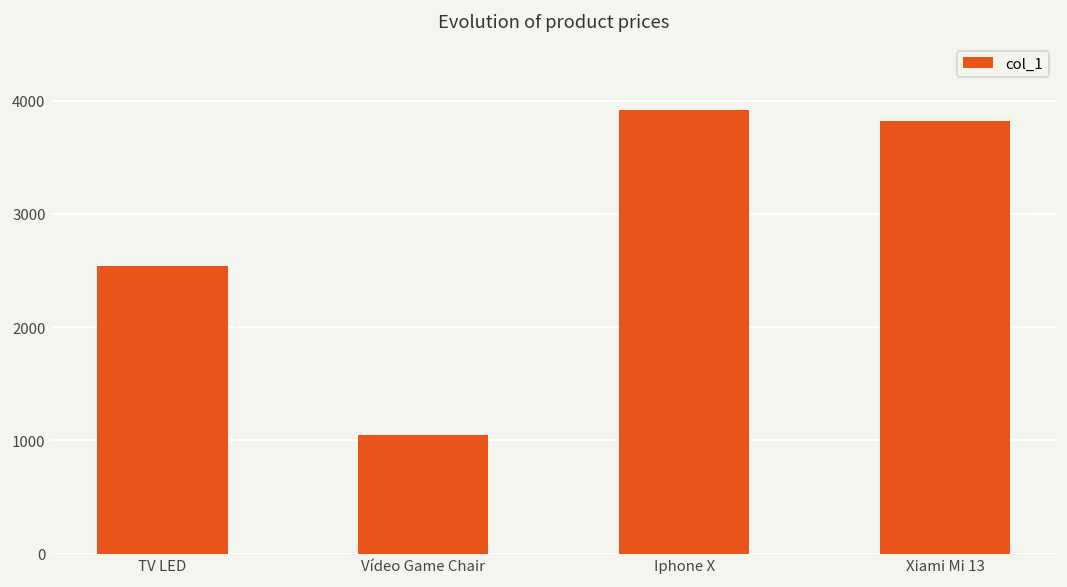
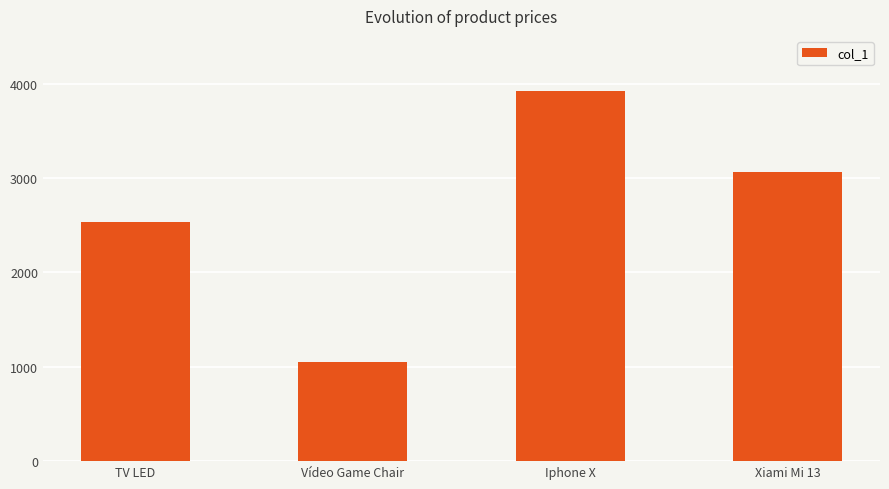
  {
    "TV LED": 2500,
    "Vídeo Game Chair": 1100,
    "Iphone X": 3900,
-   "Xiami Mi 13": 3800
+   "Xiami Mi 13": 3100
  }
